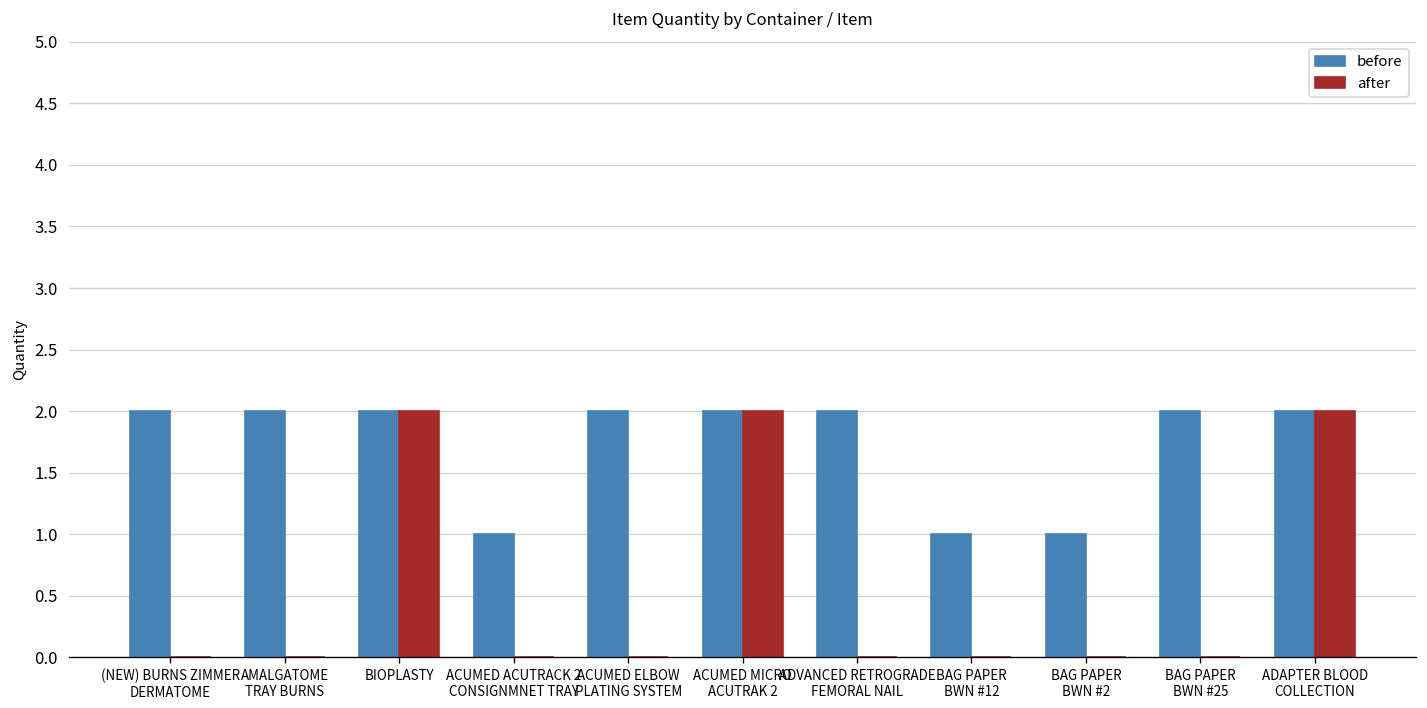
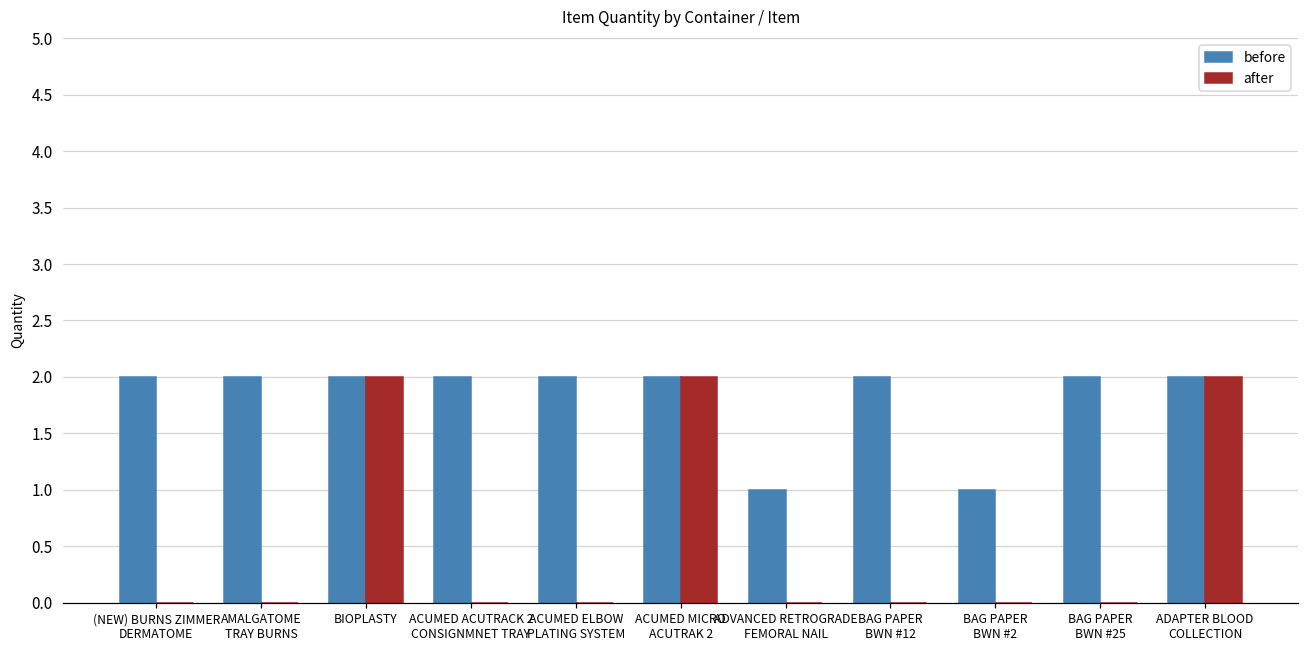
  {
    "before": {
      "(NEW) BURNS ZIMMER DERMATOME": 2,
      "AMALGATOME TRAY BURNS": 2,
      "BIOPLASTY": 2,
-     "ACUMED ACUTRACK 2 CONSIGNMNET TRAY": 1,
+     "ACUMED ACUTRACK 2 CONSIGNMNET TRAY": 2,
      "ACUMED ELBOW PLATING SYSTEM": 2,
      "ACUMED MICRO ACUTRAK 2": 2,
-     "ADVANCED RETROGRADE FEMORAL NAIL": 2,
-     "BAG PAPER BWN #12": 1,
+     "ADVANCED RETROGRADE FEMORAL NAIL": 1,
+     "BAG PAPER BWN #12": 2,
      "BAG PAPER BWN #2": 1,
      "BAG PAPER BWN #25": 2,
      "ADAPTER BLOOD COLLECTION": 2
    },
    "after": {
      "(NEW) BURNS ZIMMER DERMATOME": 0,
      "AMALGATOME TRAY BURNS": 0,
      "BIOPLASTY": 2,
      "ACUMED ACUTRACK 2 CONSIGNMNET TRAY": 0,
      "ACUMED ELBOW PLATING SYSTEM": 0,
      "ACUMED MICRO ACUTRAK 2": 2,
      "ADVANCED RETROGRADE FEMORAL NAIL": 0,
      "BAG PAPER BWN #12": 0,
      "BAG PAPER BWN #2": 0,
      "BAG PAPER BWN #25": 0,
      "ADAPTER BLOOD COLLECTION": 2
    }
  }
